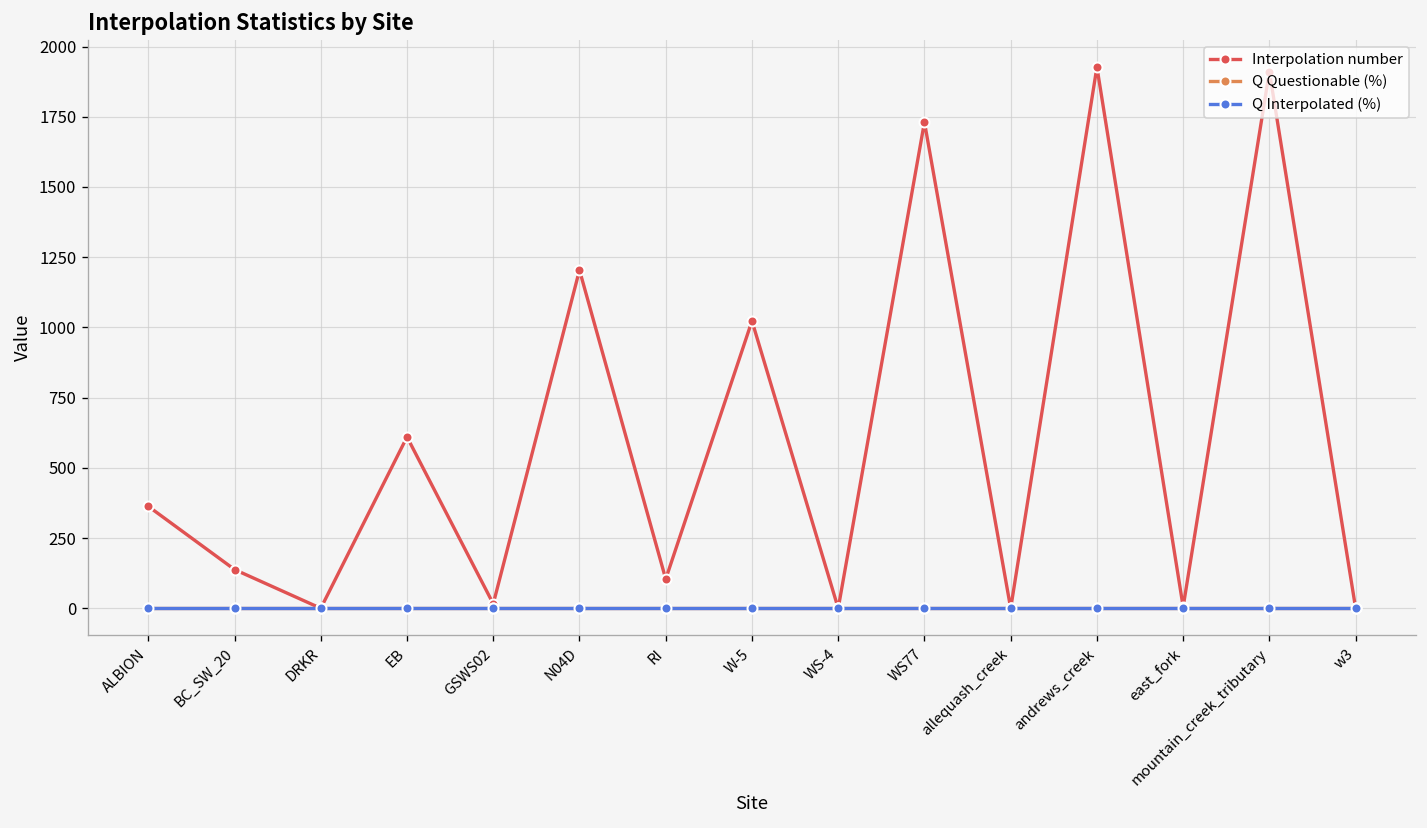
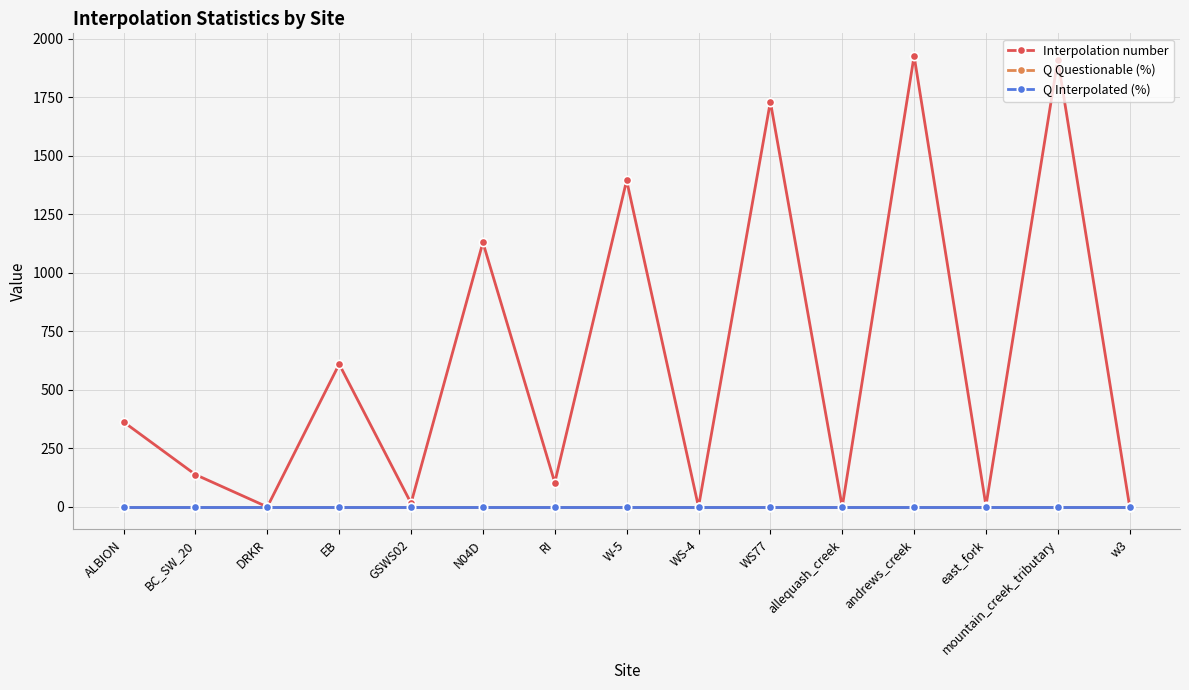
  {
    "Interpolation number": {
      "ALBION": 360,
      "BC_SW_20": 140,
      "EB": 610,
      "GSWS02": 20,
-     "N04D": 1200,
+     "N04D": 1130,
      "RI": 100,
-     "W-5": 1020,
+     "W-5": 1400,
      "WS77": 1730,
      "andrews_creek": 1930
    },
    "Q Interpolated (%)": {
      "ALBION": 0,
      "BC_SW_20": 0,
      "EB": 0,
      "GSWS02": 0,
      "N04D": 0,
      "RI": 0,
      "W-5": 0,
      "WS77": 0,
      "andrews_creek": 0,
      "mountain_creek_tributary": 0
    }
  }
